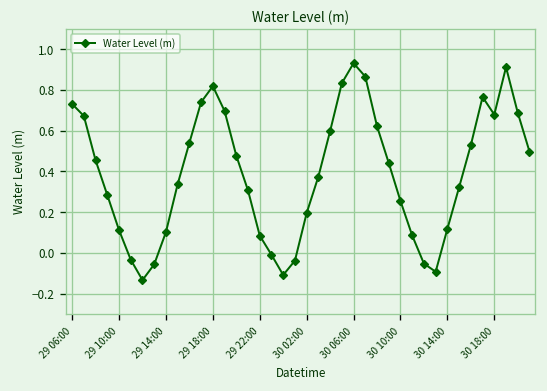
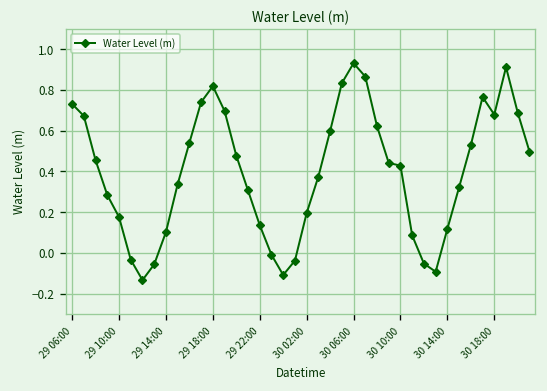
  {
    "29 06:00": 0.73,
-   "29 10:00": 0.11,
+   "29 10:00": 0.18,
    "29 14:00": 0.10,
    "29 18:00": 0.82,
-   "29 22:00": 0.08,
+   "29 22:00": 0.14,
    "30 02:00": 0.20,
    "30 06:00": 0.93,
-   "30 10:00": 0.25,
+   "30 10:00": 0.43,
    "30 14:00": 0.12,
    "30 18:00": 0.68
  }
